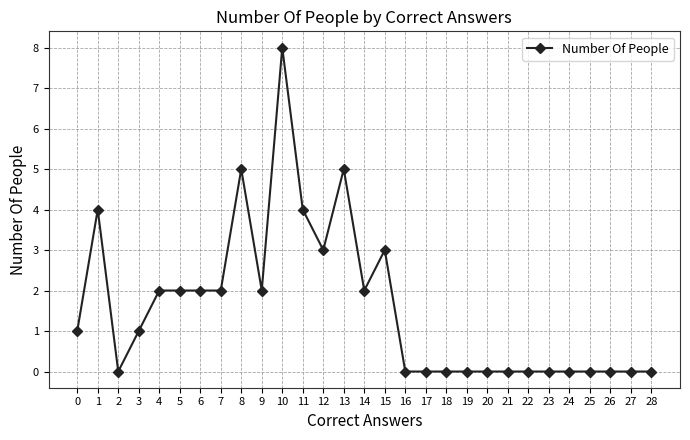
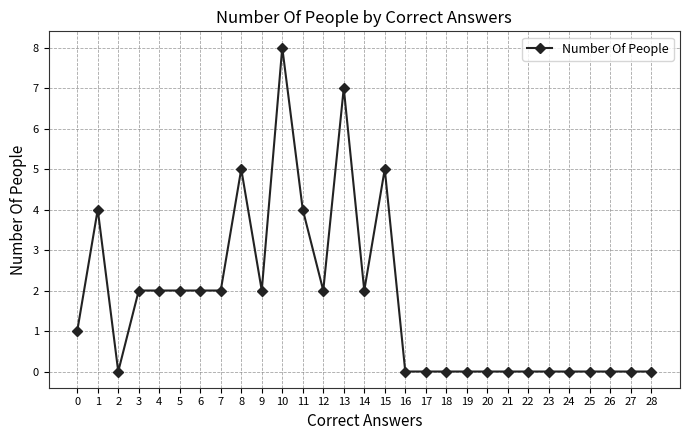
  {
    "0": 1,
    "1": 4,
    "2": 0,
-   "3": 1,
+   "3": 2,
    "4": 2,
    "5": 2,
    "6": 2,
    "7": 2,
    "8": 5,
    "9": 2,
    "10": 8,
    "11": 4,
-   "12": 3,
-   "13": 5,
+   "12": 2,
+   "13": 7,
    "14": 2,
-   "15": 3,
+   "15": 5,
    "16": 0,
    "17": 0,
    "18": 0,
    "19": 0,
    "20": 0,
    "21": 0,
    "22": 0,
    "23": 0,
    "24": 0,
    "25": 0,
    "26": 0,
    "27": 0,
    "28": 0
  }
